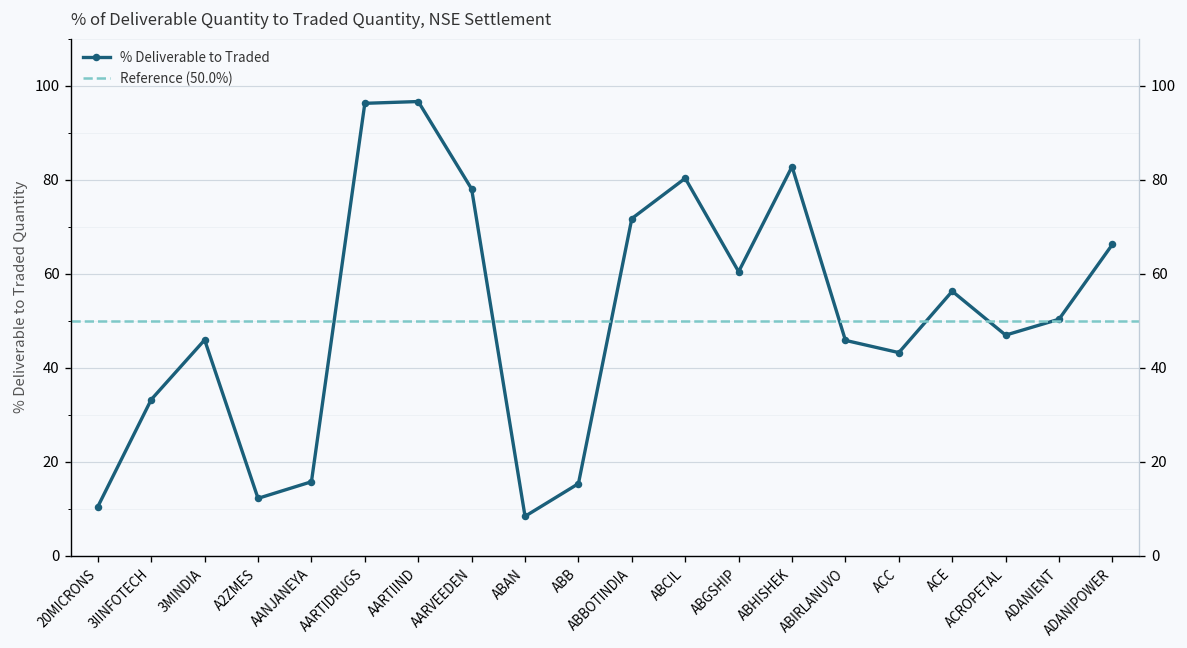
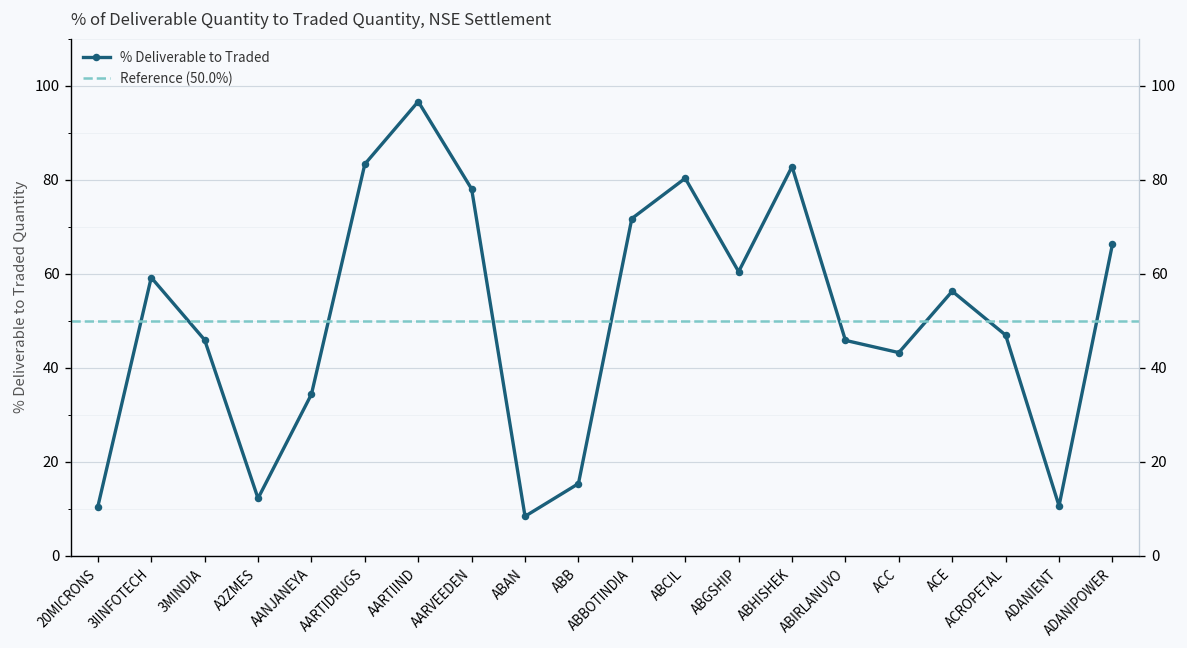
  {
    "20MICRONS": 10,
-   "3IINFOTECH": 33,
+   "3IINFOTECH": 59,
    "3MINDIA": 46,
    "A2ZMES": 12,
-   "AANJANEYA": 16,
-   "AARTIDRUGS": 96,
+   "AANJANEYA": 34,
+   "AARTIDRUGS": 83,
    "AARTIIND": 97,
    "AARVEEDEN": 78,
    "ABAN": 8,
    "ABB": 15,
    "ABBOTINDIA": 72,
    "ABCIL": 80,
    "ABGSHIP": 60,
    "ABHISHEK": 83,
    "ABIRLANUVO": 46,
    "ACC": 43,
    "ACE": 56,
    "ACROPETAL": 47,
-   "ADANIENT": 50,
+   "ADANIENT": 11,
    "ADANIPOWER": 66
  }
